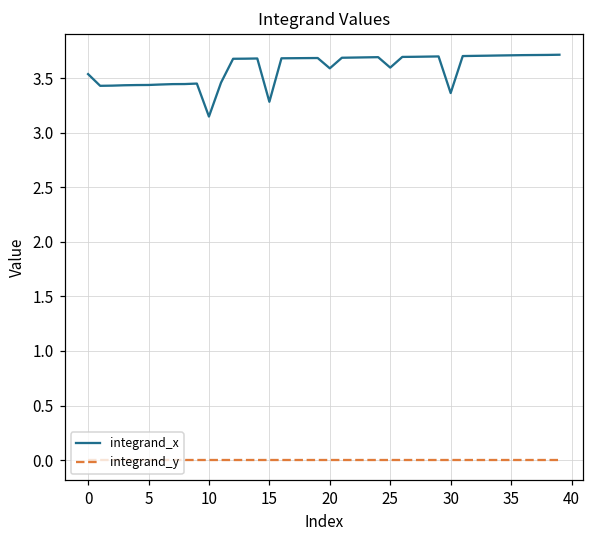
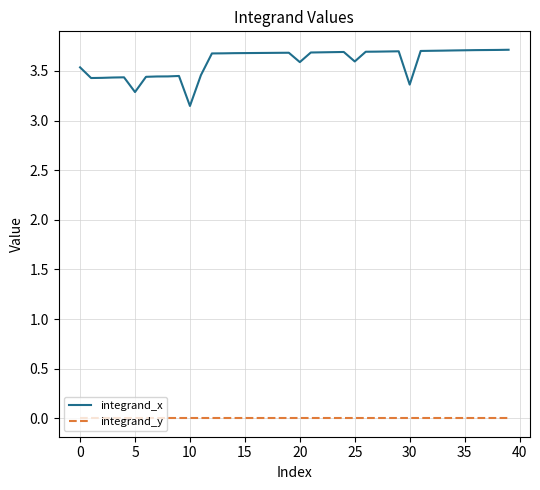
  {
    "integrand_x": {
      "0": 3.5,
-     "5": 3.4,
+     "5": 3.3,
      "10": 3.1,
-     "15": 3.3,
+     "15": 3.7,
      "20": 3.6,
      "25": 3.6,
      "30": 3.4,
      "35": 3.7
    },
    "integrand_y": {
      "10": 0.0,
      "15": 0.0,
      "20": 0.0,
      "25": 0.0,
      "30": 0.0,
      "35": 0.0
    }
  }
